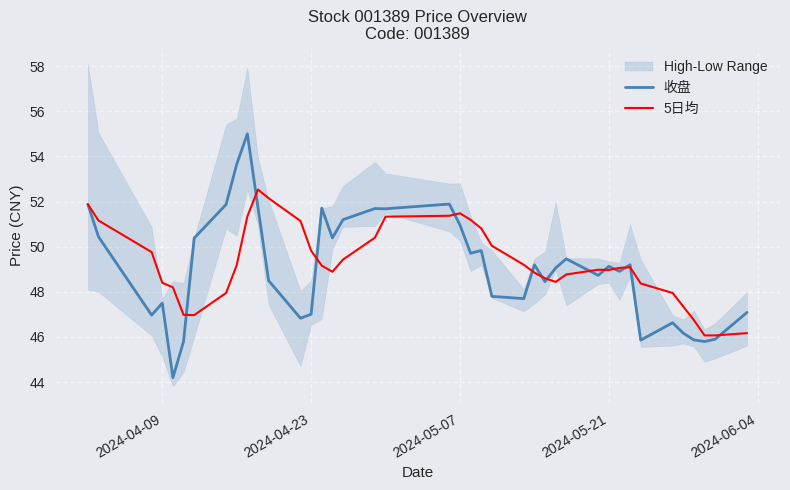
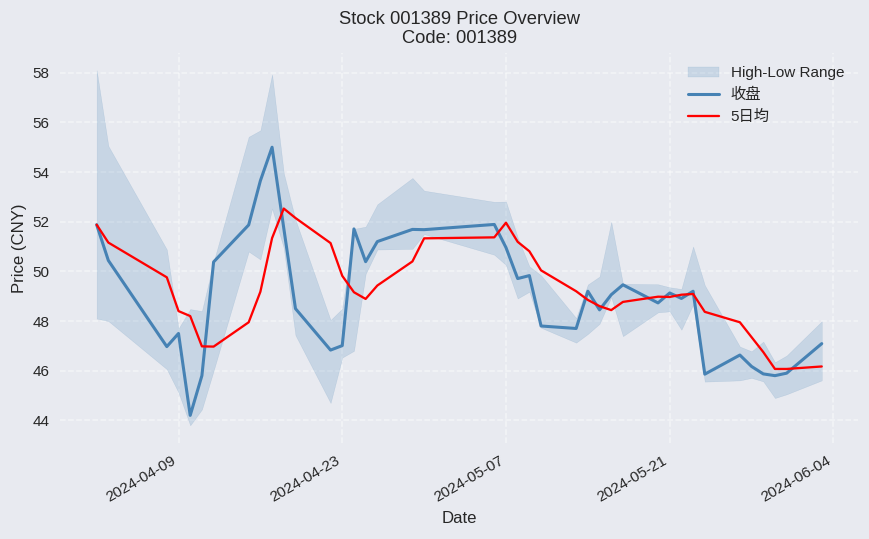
  {
    "5日均": {
      "2024-04-09": 48.4,
      "2024-04-23": 49.8,
-     "2024-05-07": 51.5,
+     "2024-05-07": 52.0,
      "2024-05-21": 49.0
    }
  }
